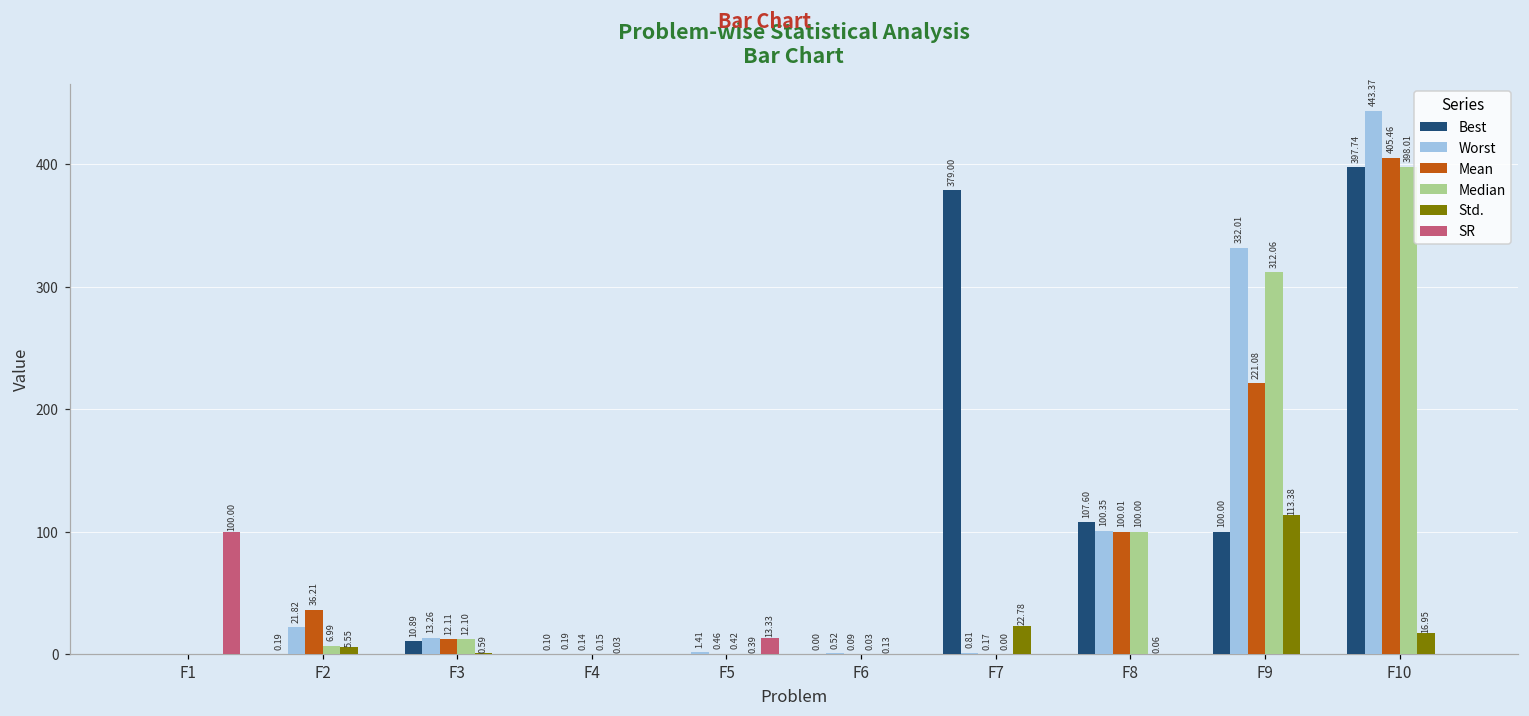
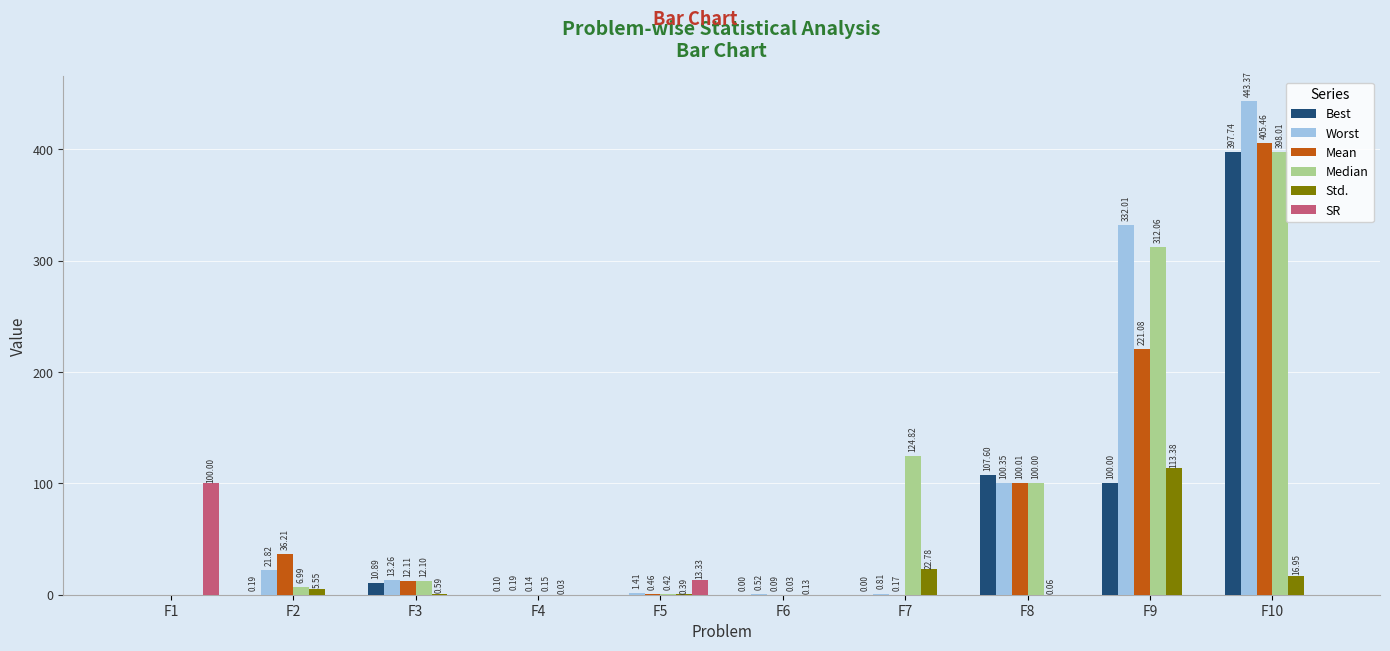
  {
    "Best": {
      "F2": 0.19,
      "F3": 10.89,
      "F4": 0.10,
      "F6": 0.00,
-     "F7": 379.00,
+     "F7": 0.00,
      "F8": 107.60,
      "F9": 100.00,
      "F10": 397.74
    },
    "Worst": {
      "F2": 21.82,
      "F3": 13.26,
      "F4": 0.19,
      "F5": 1.41,
      "F6": 0.52,
      "F7": 0.81,
      "F8": 100.35,
      "F9": 332.01,
      "F10": 443.37
    },
    "Mean": {
      "F2": 36.21,
      "F3": 12.11,
      "F4": 0.14,
      "F5": 0.46,
      "F6": 0.09,
      "F7": 0.17,
      "F8": 100.01,
      "F9": 221.08,
      "F10": 405.46
    },
    "Median": {
      "F2": 6.99,
      "F3": 12.10,
      "F4": 0.15,
      "F5": 0.42,
      "F6": 0.03,
-     "F7": 0.00,
+     "F7": 124.82,
      "F8": 100.00,
      "F9": 312.06,
      "F10": 398.01
    },
    "Std.": {
      "F2": 5.55,
      "F3": 0.59,
      "F4": 0.03,
      "F5": 0.39,
      "F6": 0.13,
      "F7": 22.78,
      "F8": 0.06,
      "F9": 113.38,
      "F10": 16.95
    },
    "SR": {
      "F1": 100.00,
      "F5": 13.33
    }
  }
